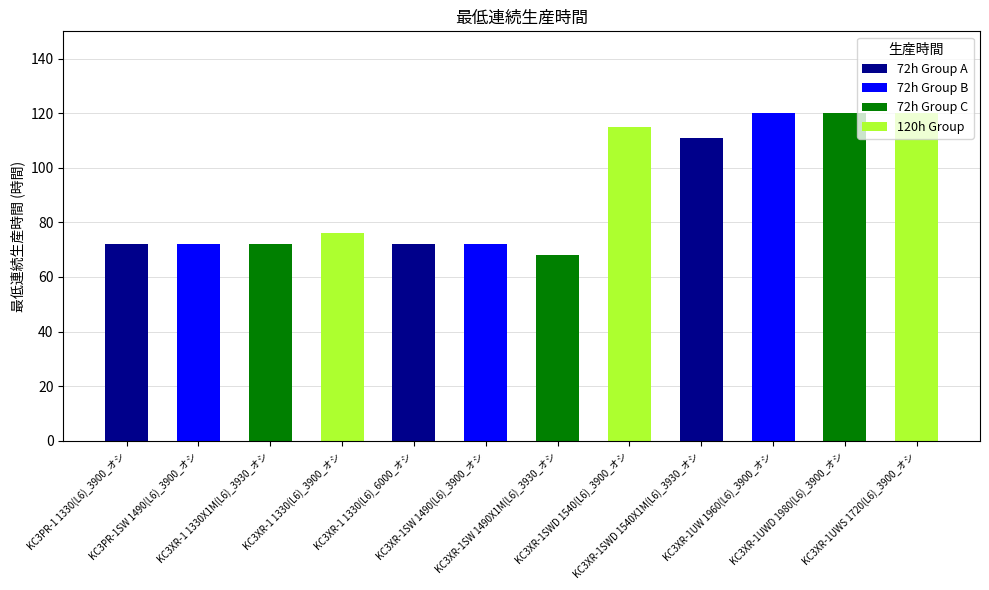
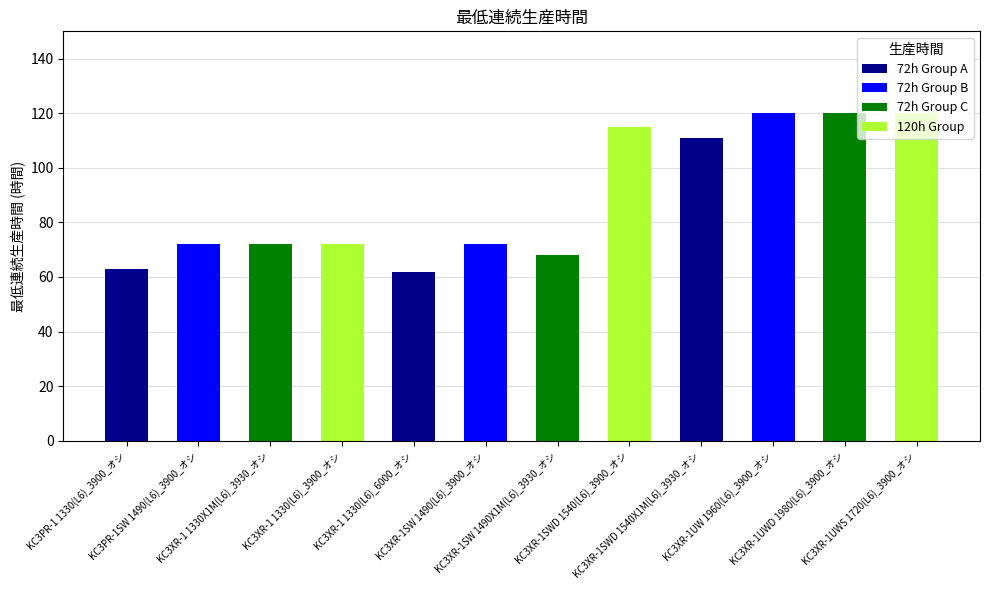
  {
-   "KC3PR-1 1330(L6)_3900_オシ": 72,
+   "KC3PR-1 1330(L6)_3900_オシ": 63,
    "KC3PR-1SW 1490(L6)_3900_オシ": 72,
    "KC3XR-1 1330X1M(L6)_3930_オシ": 72,
-   "KC3XR-1 1330(L6)_3900_オシ": 76,
-   "KC3XR-1 1330(L6)_6000_オシ": 72,
+   "KC3XR-1 1330(L6)_3900_オシ": 72,
+   "KC3XR-1 1330(L6)_6000_オシ": 62,
    "KC3XR-1SW 1490(L6)_3900_オシ": 72,
    "KC3XR-1SW 1490X1M(L6)_3930_オシ": 68,
    "KC3XR-1SWD 1540(L6)_3900_オシ": 115,
    "KC3XR-1SWD 1540X1M(L6)_3930_オシ": 111,
    "KC3XR-1UW 1960(L6)_3900_オシ": 120,
    "KC3XR-1UWD 1980(L6)_3900_オシ": 120
  }
